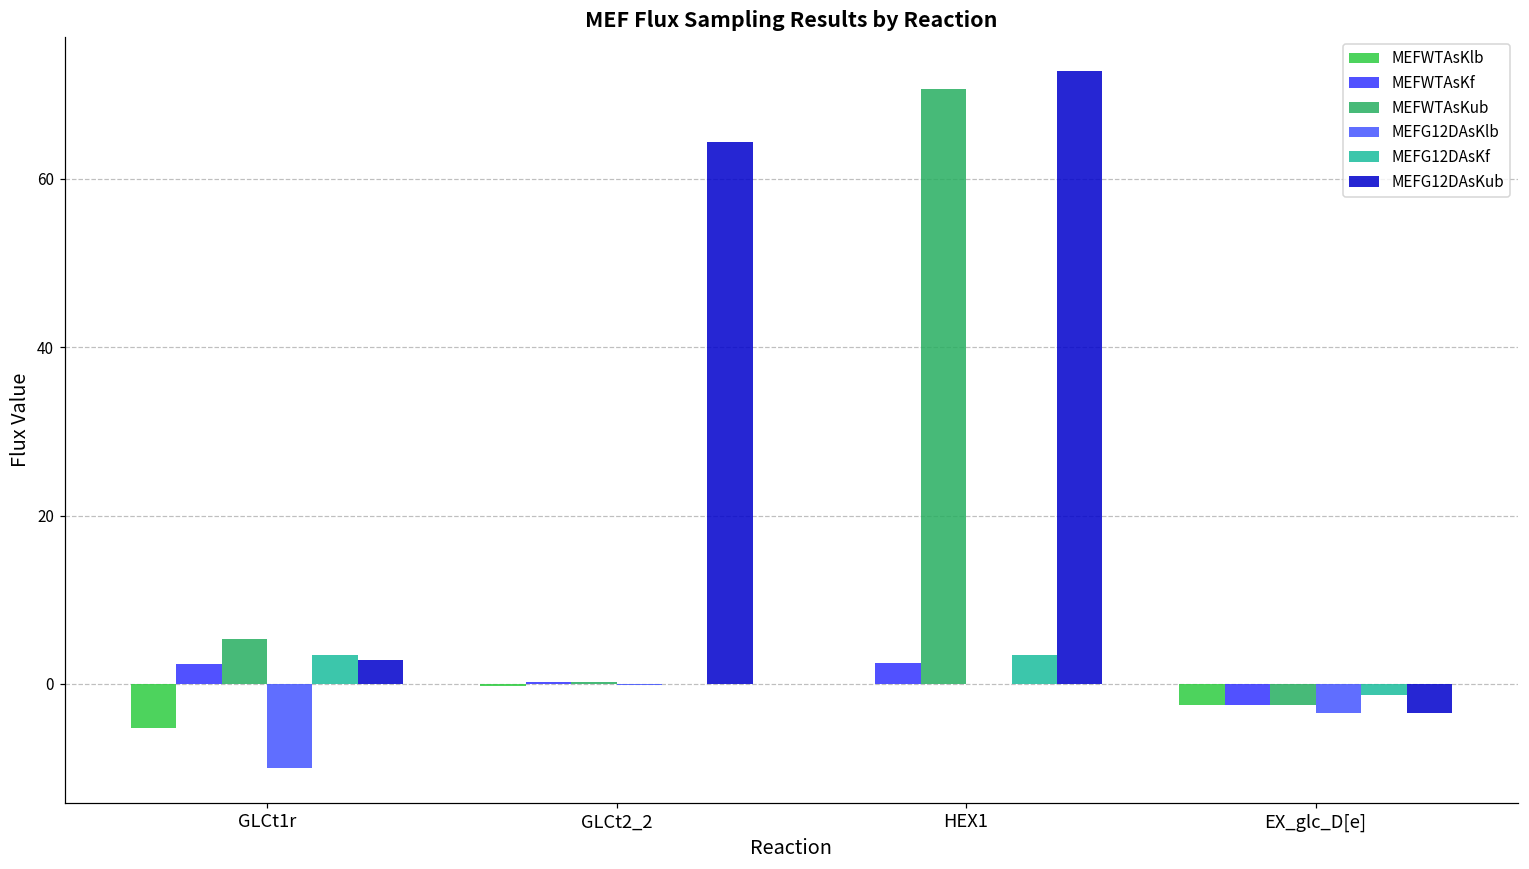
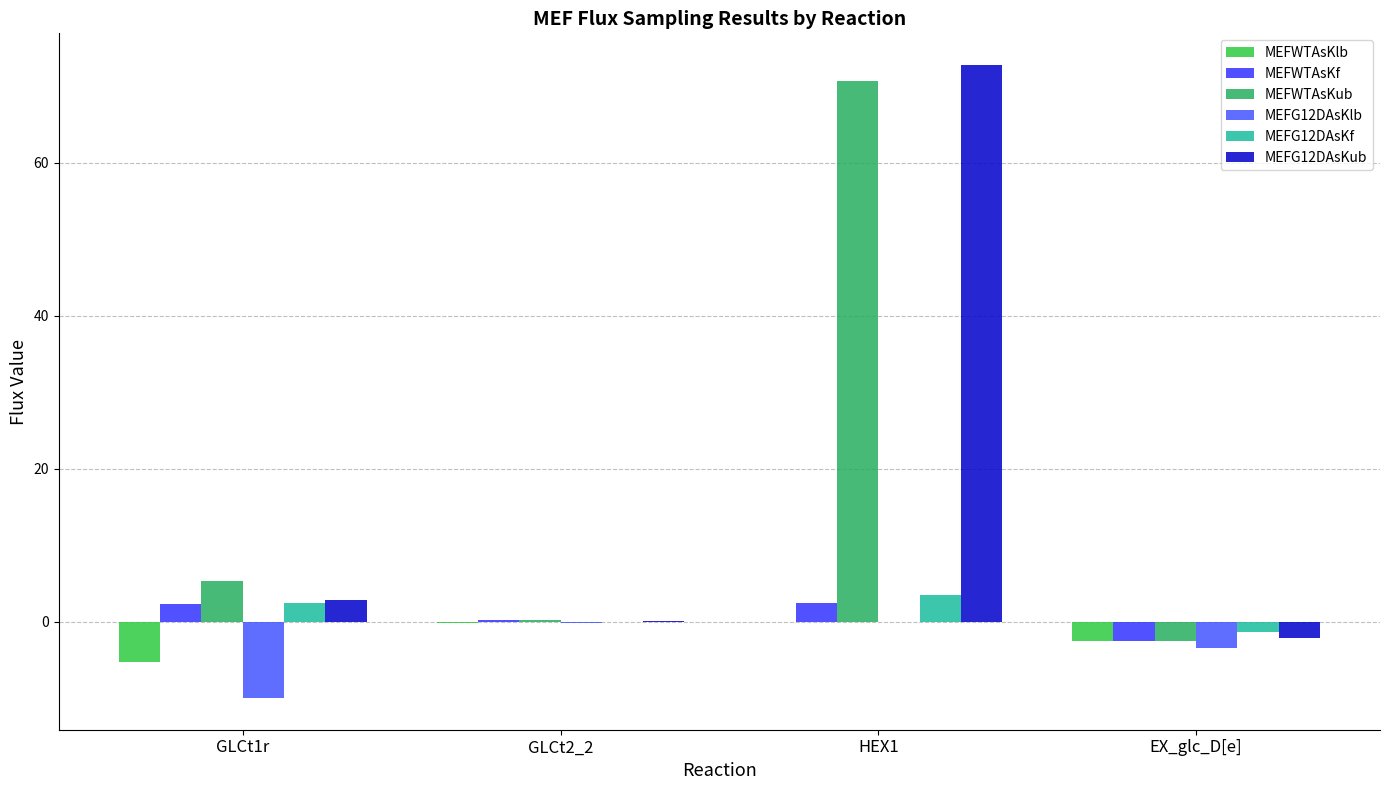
  {
    "MEFG12DAsKf": {
-     "GLCt1r": 3,
+     "GLCt1r": 2,
      "GLCt2_2": 0,
      "HEX1": 3,
      "EX_glc_D[e]": -1
    },
    "MEFG12DAsKub": {
      "GLCt1r": 3,
-     "GLCt2_2": 64,
+     "GLCt2_2": 0,
      "HEX1": 73,
-     "EX_glc_D[e]": -3
+     "EX_glc_D[e]": -2
    }
  }
